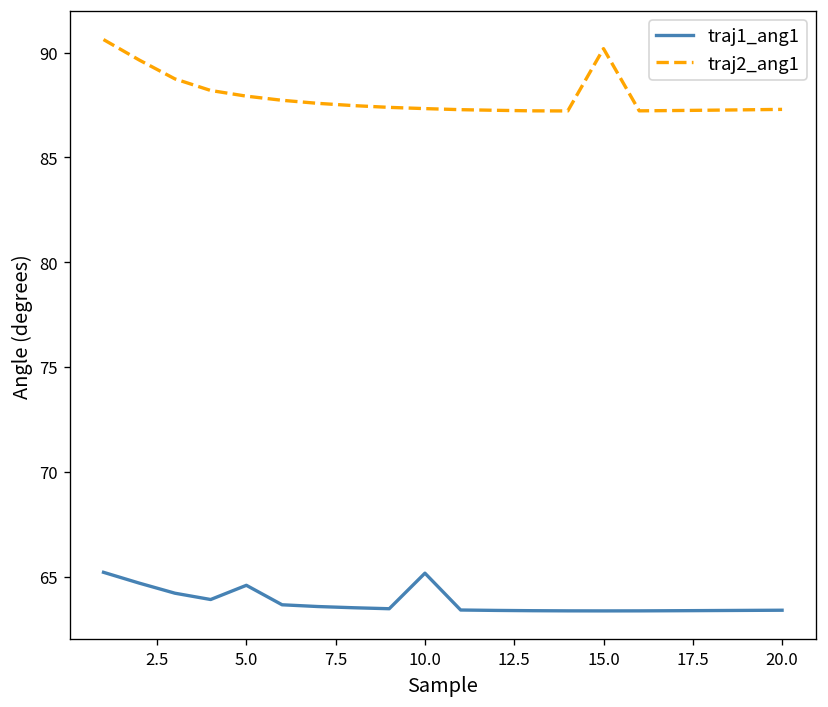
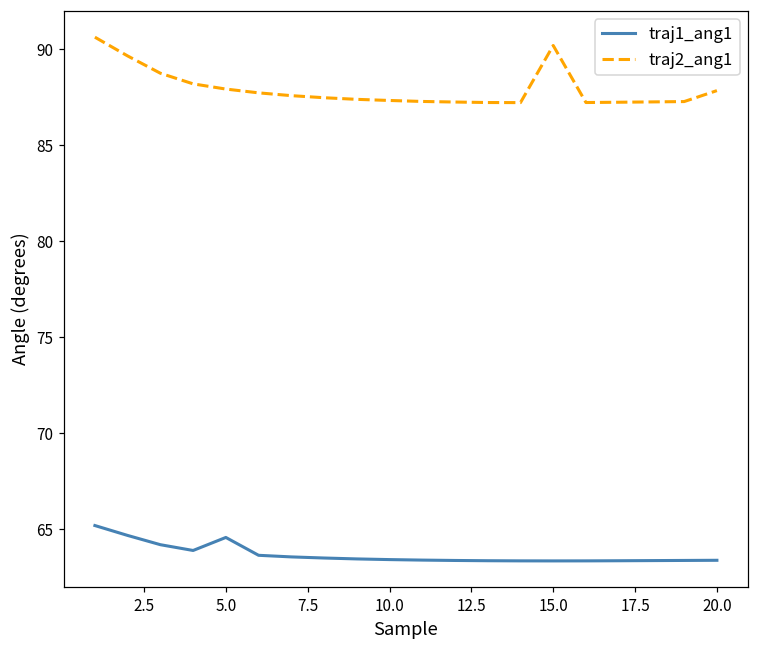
  {
    "traj1_ang1": {
      "5.0": 64.6,
-     "10.0": 65.2,
+     "10.0": 63.4,
      "15.0": 63.4,
      "20.0": 63.4
    },
    "traj2_ang1": {
      "5.0": 87.9,
      "10.0": 87.3,
      "15.0": 90.2,
-     "20.0": 87.3
+     "20.0": 87.8
    }
  }
